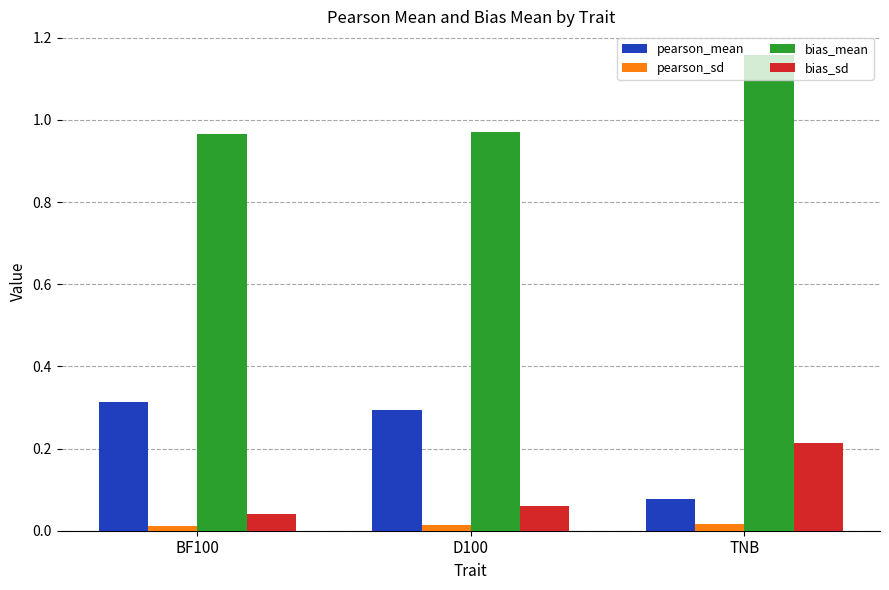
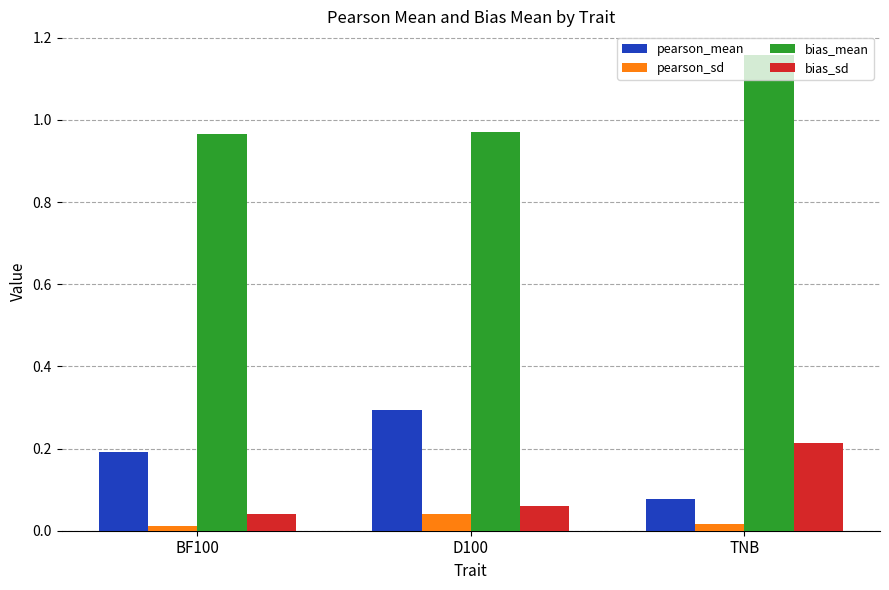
  {
    "pearson_mean": {
-     "BF100": 0.31,
+     "BF100": 0.19,
      "D100": 0.29,
      "TNB": 0.08
    },
    "pearson_sd": {
      "BF100": 0.01,
-     "D100": 0.02,
+     "D100": 0.04,
      "TNB": 0.02
    },
    "bias_mean": {
      "BF100": 0.96,
      "D100": 0.97
    },
    "bias_sd": {
      "BF100": 0.04,
      "D100": 0.06,
      "TNB": 0.21
    }
  }
